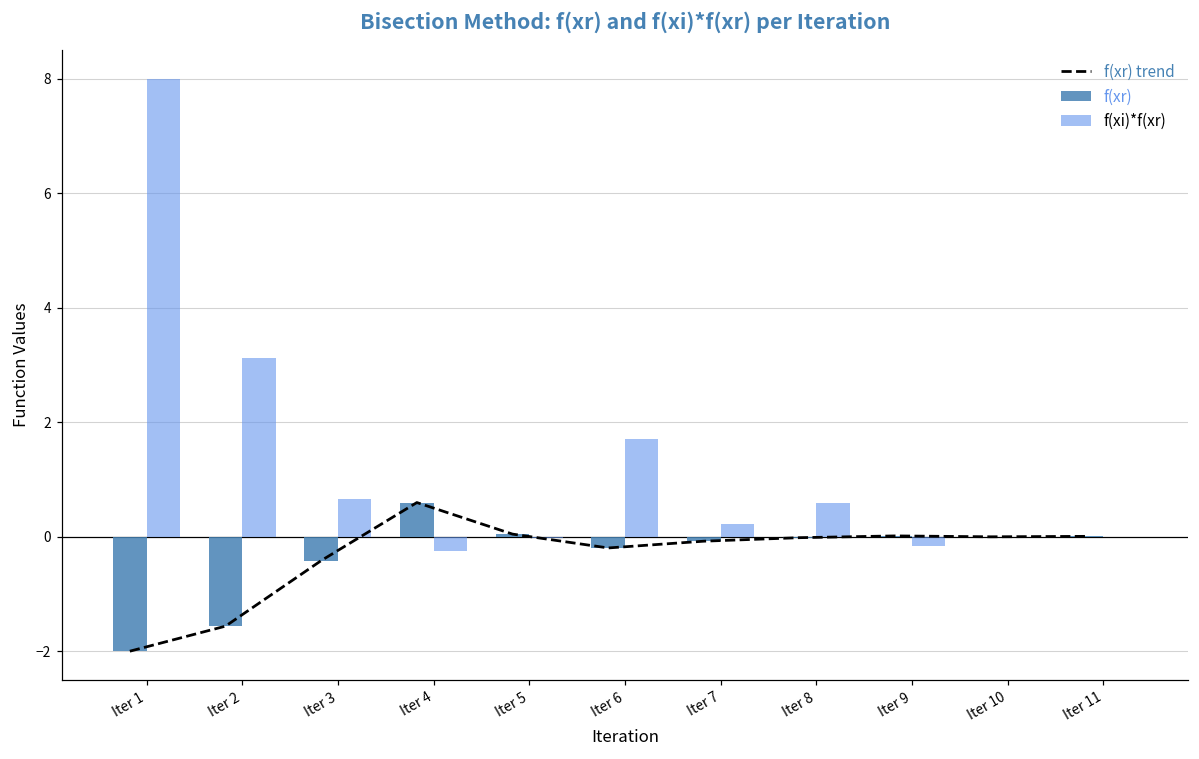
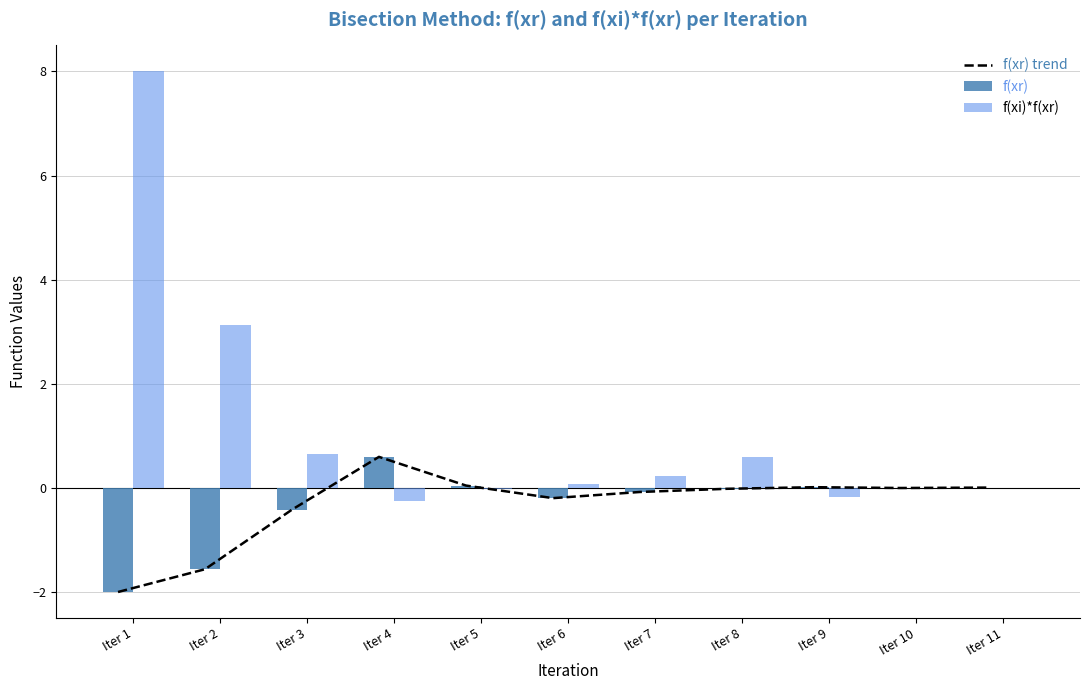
  {
    "f(xr)": {
      "Iter 1": -2.0,
      "Iter 2": -1.6,
      "Iter 3": -0.4,
      "Iter 4": 0.6,
      "Iter 6": -0.2,
      "Iter 7": -0.1
    },
    "f(xi)*f(xr)": {
      "Iter 1": 8.0,
      "Iter 2": 3.1,
      "Iter 3": 0.7,
      "Iter 4": -0.2,
-     "Iter 6": 1.7,
+     "Iter 6": 0.1,
      "Iter 7": 0.2,
      "Iter 8": 0.6,
      "Iter 9": -0.2
    }
  }
